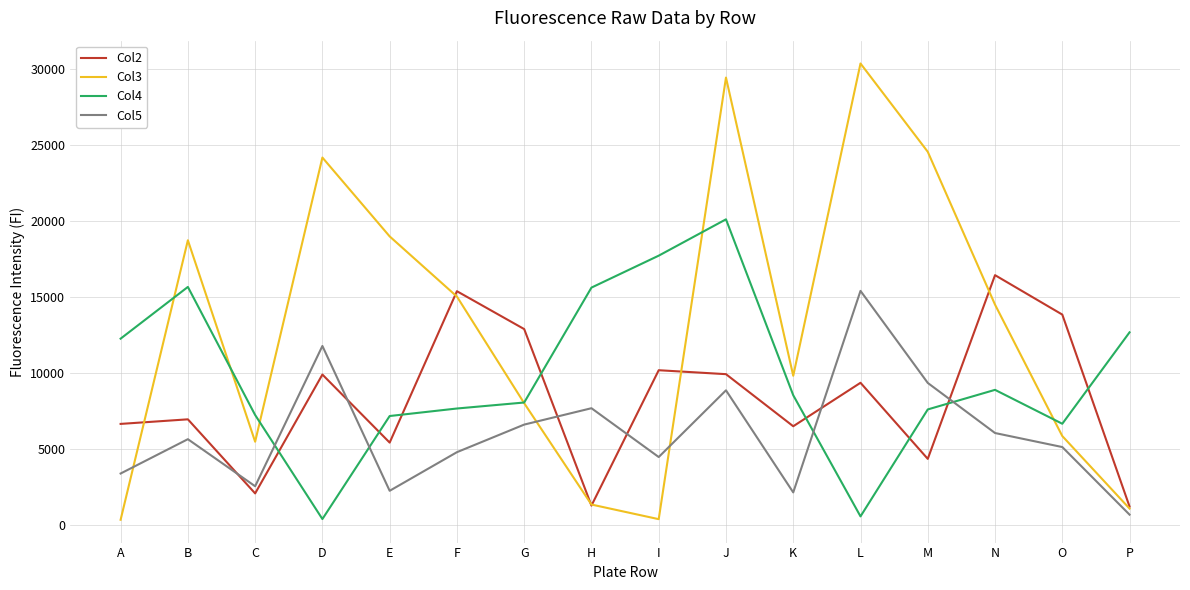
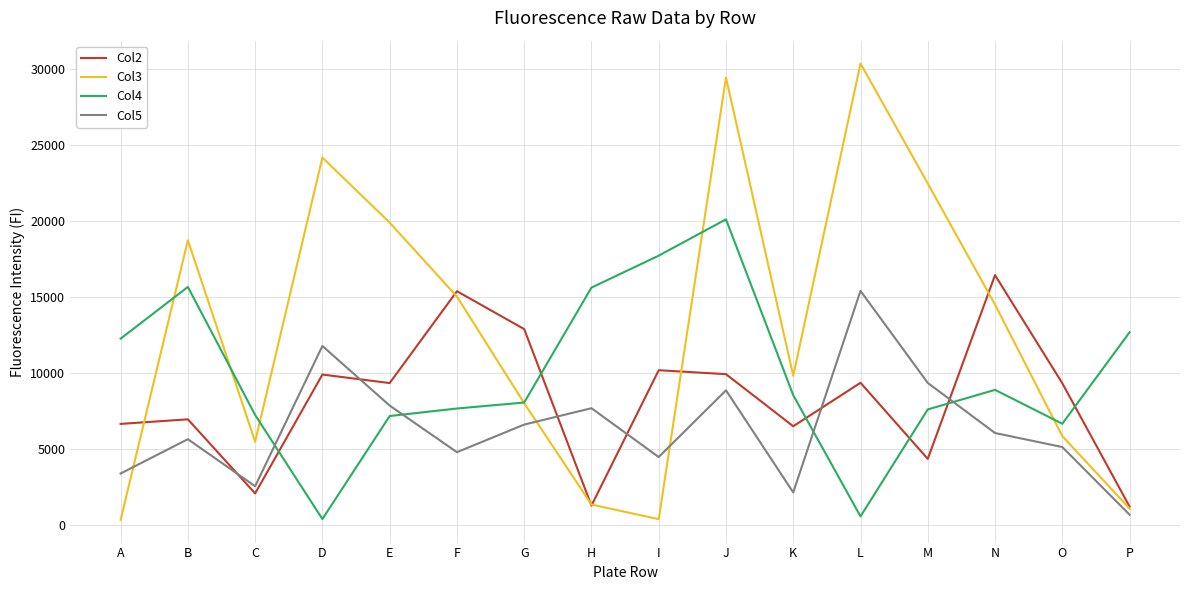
  {
    "Col2": {
      "A": 6700,
      "B": 7000,
      "C": 2100,
      "D": 9900,
-     "E": 5400,
+     "E": 9300,
      "F": 15400,
      "G": 12900,
      "I": 10200,
      "J": 9900,
      "K": 6500,
      "L": 9400,
      "M": 4400,
      "N": 16400,
-     "O": 13800
+     "O": 9300
    },
    "Col3": {
      "A": 400,
      "B": 18700,
      "C": 5500,
      "D": 24200,
-     "E": 19000,
+     "E": 19900,
      "F": 15000,
      "I": 400,
      "J": 29400,
      "K": 9800,
      "L": 30300,
-     "M": 24500,
+     "M": 22500,
      "N": 14500,
      "O": 5900
    },
    "Col4": {
      "A": 12300,
      "B": 15700,
      "C": 7200,
      "D": 400,
      "E": 7200,
      "F": 7700,
      "H": 15600,
      "I": 17700,
      "J": 20100,
      "K": 8500,
      "L": 600,
      "M": 7600,
      "N": 8900,
      "O": 6700,
      "P": 12700
    },
    "Col5": {
      "A": 3400,
      "B": 5600,
      "C": 2600,
      "D": 11800,
-     "E": 2300,
+     "E": 7900,
      "F": 4800,
      "G": 6600,
      "H": 7700,
      "I": 4500,
      "J": 8900,
      "K": 2200,
      "L": 15400,
      "M": 9300,
      "N": 6100,
      "O": 5100,
      "P": 700
    }
  }
